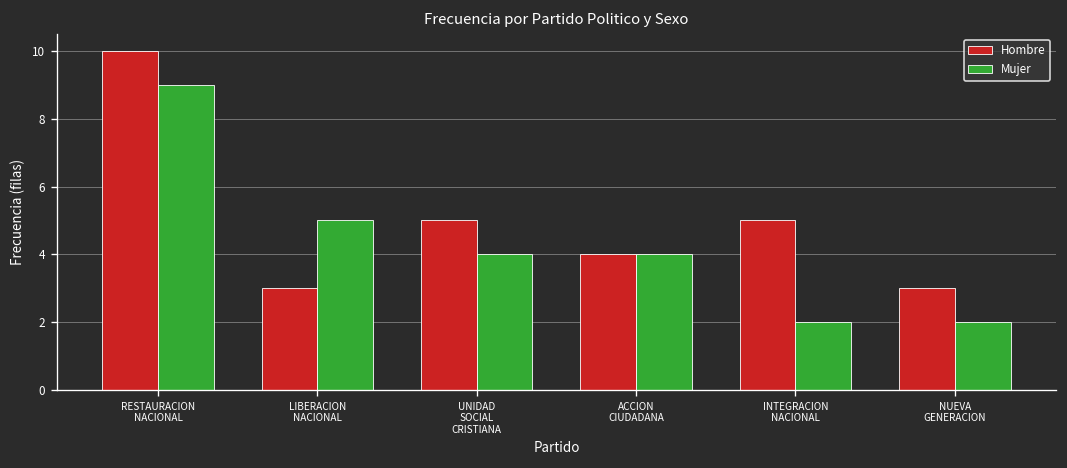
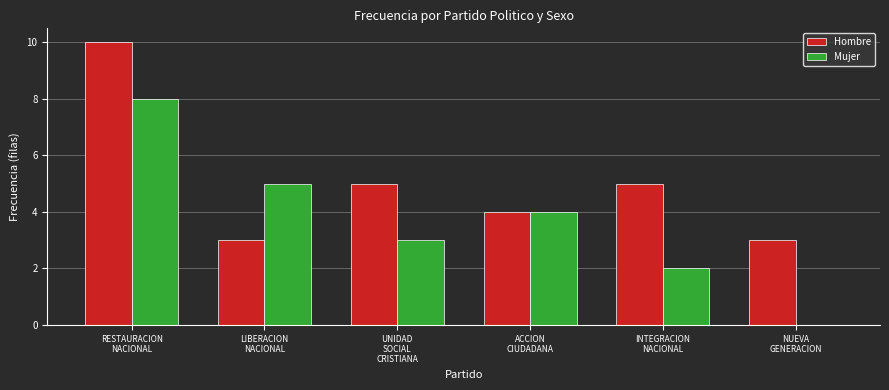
  {
    "Hombre": {
      "RESTAURACION NACIONAL": 10,
      "LIBERACION NACIONAL": 3,
      "UNIDAD SOCIAL CRISTIANA": 5,
      "ACCION CIUDADANA": 4,
      "INTEGRACION NACIONAL": 5,
      "NUEVA GENERACION": 3
    },
    "Mujer": {
-     "RESTAURACION NACIONAL": 9,
+     "RESTAURACION NACIONAL": 8,
      "LIBERACION NACIONAL": 5,
-     "UNIDAD SOCIAL CRISTIANA": 4,
+     "UNIDAD SOCIAL CRISTIANA": 3,
      "ACCION CIUDADANA": 4,
      "INTEGRACION NACIONAL": 2,
-     "NUEVA GENERACION": 2
+     "NUEVA GENERACION": 0
    }
  }
